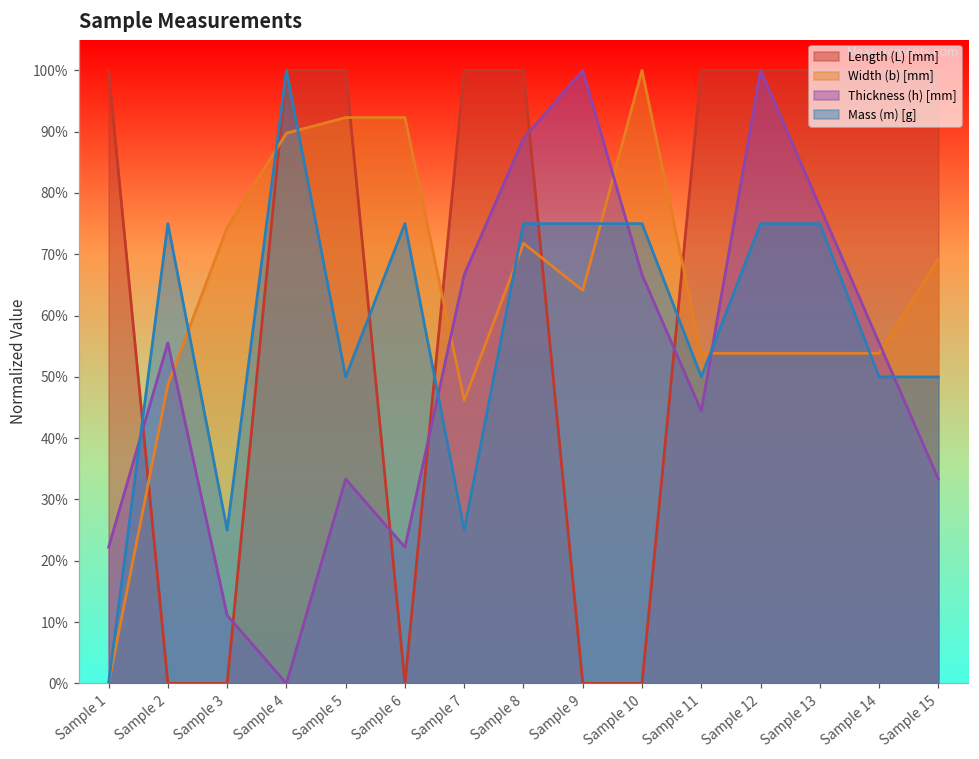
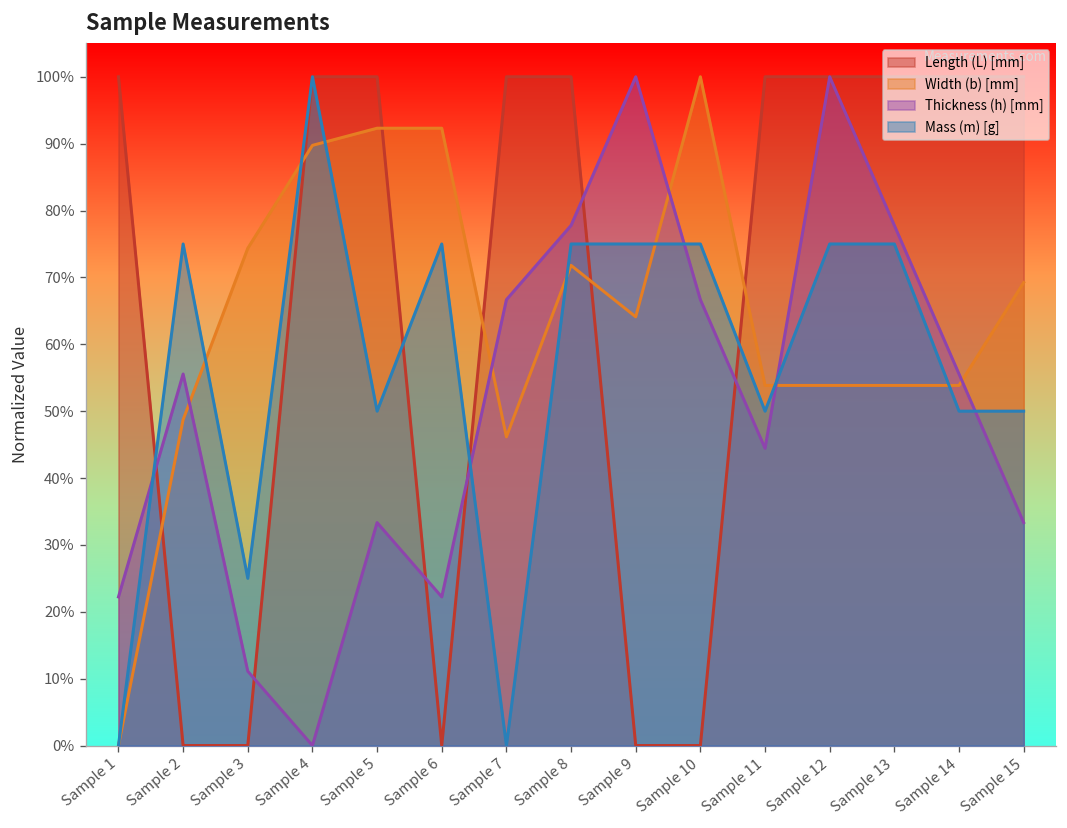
  {
    "Thickness (h) [mm]": {
      "Sample 1": "22%",
      "Sample 2": "56%",
      "Sample 3": "11%",
      "Sample 4": "0%",
      "Sample 5": "33%",
      "Sample 6": "22%",
      "Sample 7": "67%",
-     "Sample 8": "89%",
+     "Sample 8": "78%",
      "Sample 9": "100%",
      "Sample 10": "67%",
      "Sample 11": "44%",
      "Sample 13": "78%",
      "Sample 14": "56%",
      "Sample 15": "33%"
    },
    "Mass (m) [g]": {
      "Sample 2": "75%",
      "Sample 3": "25%",
      "Sample 5": "50%",
      "Sample 6": "75%",
-     "Sample 7": "25%",
+     "Sample 7": "0%",
      "Sample 8": "75%",
      "Sample 9": "75%",
      "Sample 10": "75%",
      "Sample 11": "50%",
      "Sample 12": "75%",
      "Sample 13": "75%",
      "Sample 14": "50%",
      "Sample 15": "50%"
    }
  }
